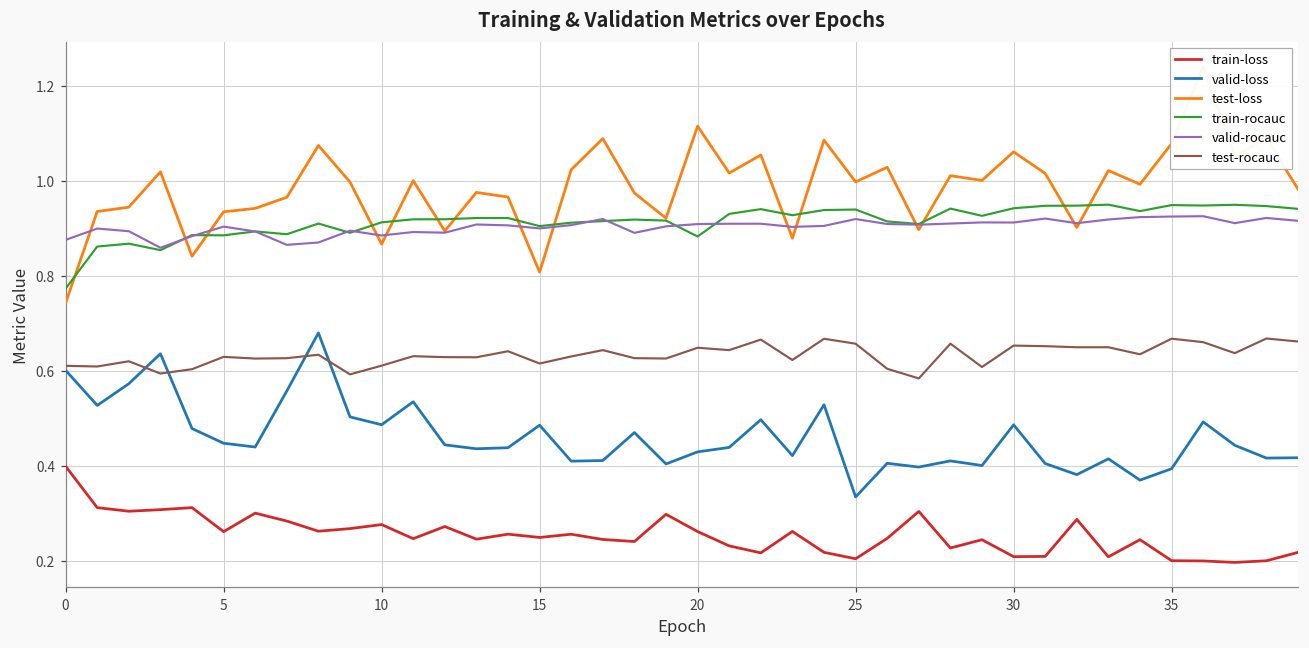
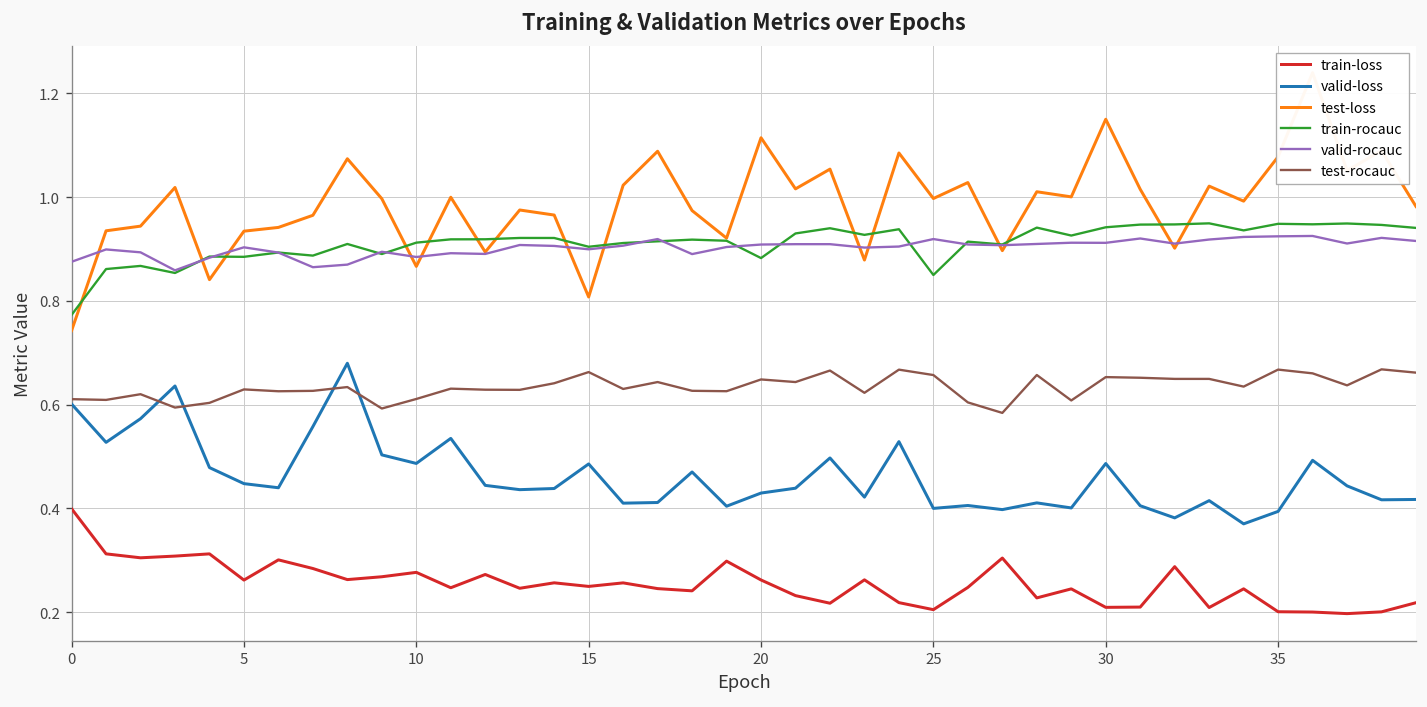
  {
    "train-loss": {
      "0": 0.40,
      "5": 0.26,
      "10": 0.28,
      "15": 0.25,
      "20": 0.26,
      "25": 0.20,
      "30": 0.21,
      "35": 0.20
    },
    "valid-loss": {
      "0": 0.60,
      "5": 0.45,
      "10": 0.49,
      "15": 0.49,
      "20": 0.43,
-     "25": 0.33,
+     "25": 0.40,
      "30": 0.49,
      "35": 0.39
    },
    "test-loss": {
      "0": 0.74,
      "5": 0.93,
      "10": 0.87,
      "15": 0.81,
      "20": 1.11,
      "25": 1.00,
-     "30": 1.06
+     "30": 1.15
    },
    "train-rocauc": {
      "0": 0.77,
      "5": 0.88,
      "10": 0.91,
      "20": 0.88,
-     "25": 0.94,
+     "25": 0.85,
      "30": 0.94,
      "35": 0.95
    },
    "valid-rocauc": {
      "0": 0.88,
      "5": 0.90,
      "10": 0.88,
      "20": 0.91,
      "25": 0.92,
      "30": 0.91,
      "35": 0.92
    },
    "test-rocauc": {
      "0": 0.61,
      "5": 0.63,
      "10": 0.61,
-     "15": 0.62,
+     "15": 0.66,
      "20": 0.65,
      "25": 0.66,
      "30": 0.65,
      "35": 0.67
    }
  }
